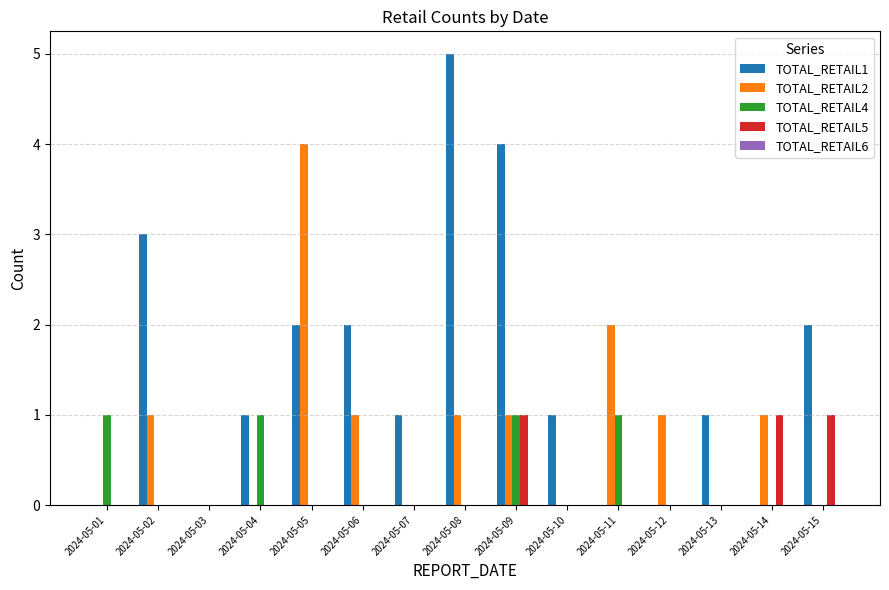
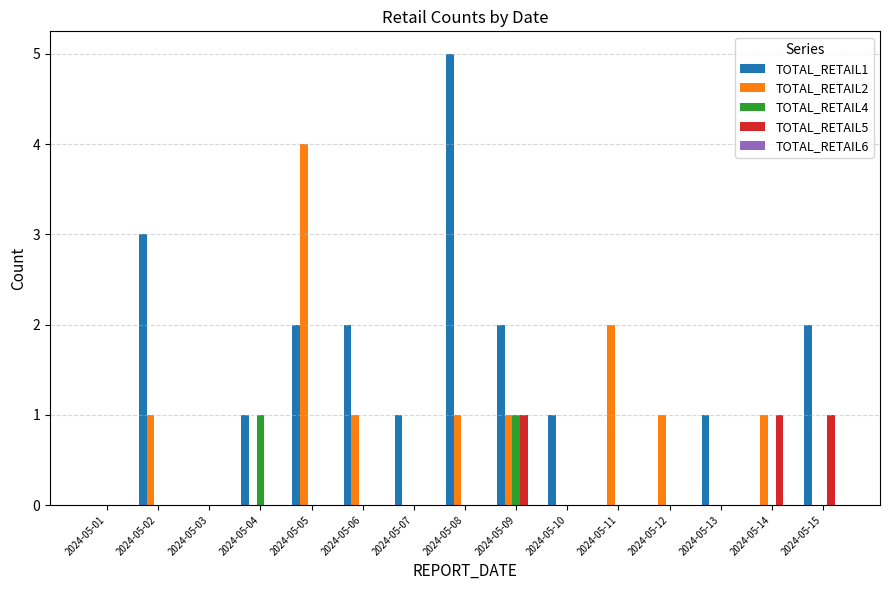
  {
    "TOTAL_RETAIL1": {
      "2024-05-01": 0,
      "2024-05-02": 3,
      "2024-05-03": 0,
      "2024-05-04": 1,
      "2024-05-05": 2,
      "2024-05-06": 2,
      "2024-05-07": 1,
      "2024-05-08": 5,
-     "2024-05-09": 4,
+     "2024-05-09": 2,
      "2024-05-10": 1,
      "2024-05-11": 0,
      "2024-05-12": 0,
      "2024-05-13": 1,
      "2024-05-14": 0,
      "2024-05-15": 2
    },
    "TOTAL_RETAIL2": {
      "2024-05-01": 0,
      "2024-05-02": 1,
      "2024-05-03": 0,
      "2024-05-04": 0,
      "2024-05-05": 4,
      "2024-05-06": 1,
      "2024-05-07": 0,
      "2024-05-08": 1,
      "2024-05-09": 1,
      "2024-05-10": 0,
      "2024-05-11": 2,
      "2024-05-12": 1,
      "2024-05-13": 0,
      "2024-05-14": 1,
      "2024-05-15": 0
    },
    "TOTAL_RETAIL4": {
-     "2024-05-01": 1,
+     "2024-05-01": 0,
      "2024-05-02": 0,
      "2024-05-03": 0,
      "2024-05-04": 1,
      "2024-05-05": 0,
      "2024-05-06": 0,
      "2024-05-07": 0,
      "2024-05-08": 0,
      "2024-05-09": 1,
      "2024-05-10": 0,
-     "2024-05-11": 1,
+     "2024-05-11": 0,
      "2024-05-12": 0,
      "2024-05-13": 0,
      "2024-05-14": 0,
      "2024-05-15": 0
    },
    "TOTAL_RETAIL5": {
      "2024-05-01": 0,
      "2024-05-02": 0,
      "2024-05-03": 0,
      "2024-05-04": 0,
      "2024-05-05": 0,
      "2024-05-06": 0,
      "2024-05-07": 0,
      "2024-05-08": 0,
      "2024-05-09": 1,
      "2024-05-10": 0,
      "2024-05-11": 0,
      "2024-05-12": 0,
      "2024-05-13": 0,
      "2024-05-14": 1,
      "2024-05-15": 1
    },
    "TOTAL_RETAIL6": {
      "2024-05-01": 0,
      "2024-05-02": 0,
      "2024-05-03": 0,
      "2024-05-04": 0,
      "2024-05-05": 0,
      "2024-05-06": 0,
      "2024-05-07": 0,
      "2024-05-08": 0,
      "2024-05-09": 0,
      "2024-05-10": 0,
      "2024-05-11": 0,
      "2024-05-12": 0,
      "2024-05-13": 0,
      "2024-05-14": 0,
      "2024-05-15": 0
    }
  }
